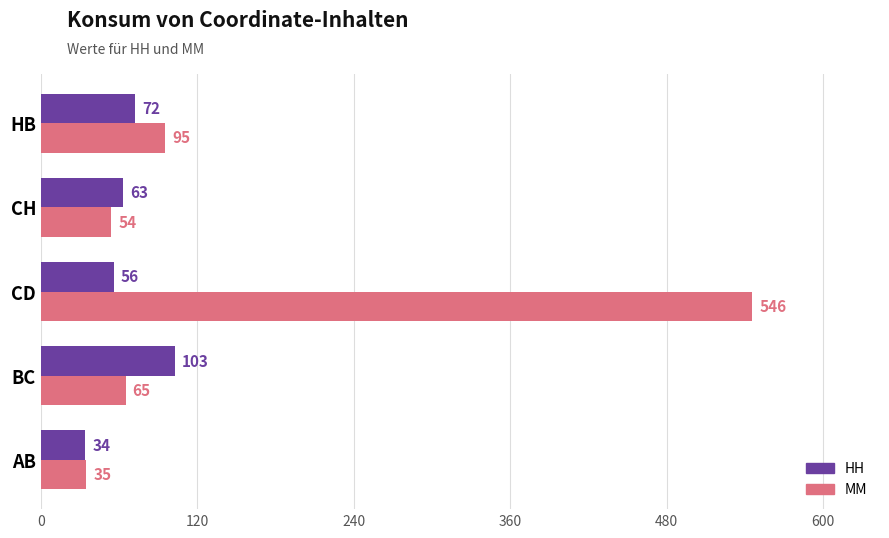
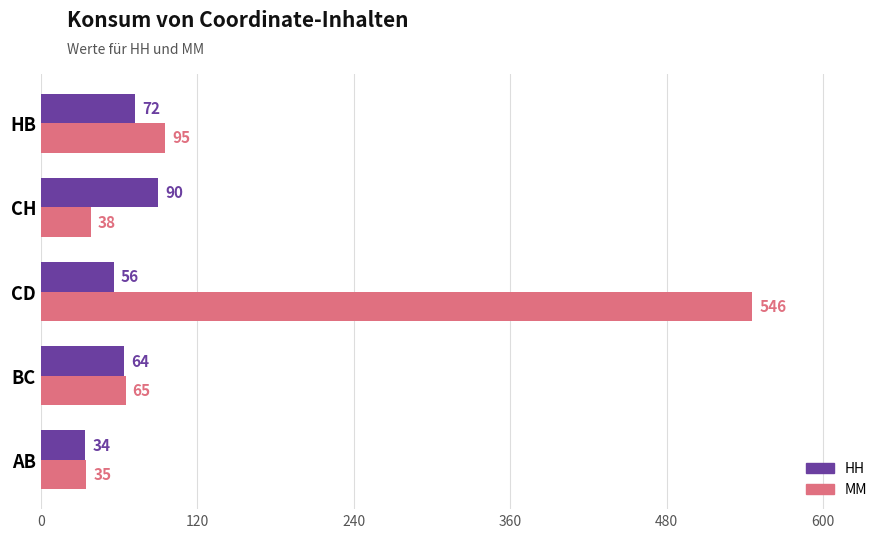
  {
    "HH": {
      "HB": 72,
-     "CH": 63,
+     "CH": 90,
      "CD": 56,
-     "BC": 103,
+     "BC": 64,
      "AB": 34
    },
    "MM": {
      "HB": 95,
-     "CH": 54,
+     "CH": 38,
      "CD": 546,
      "BC": 65,
      "AB": 35
    }
  }
